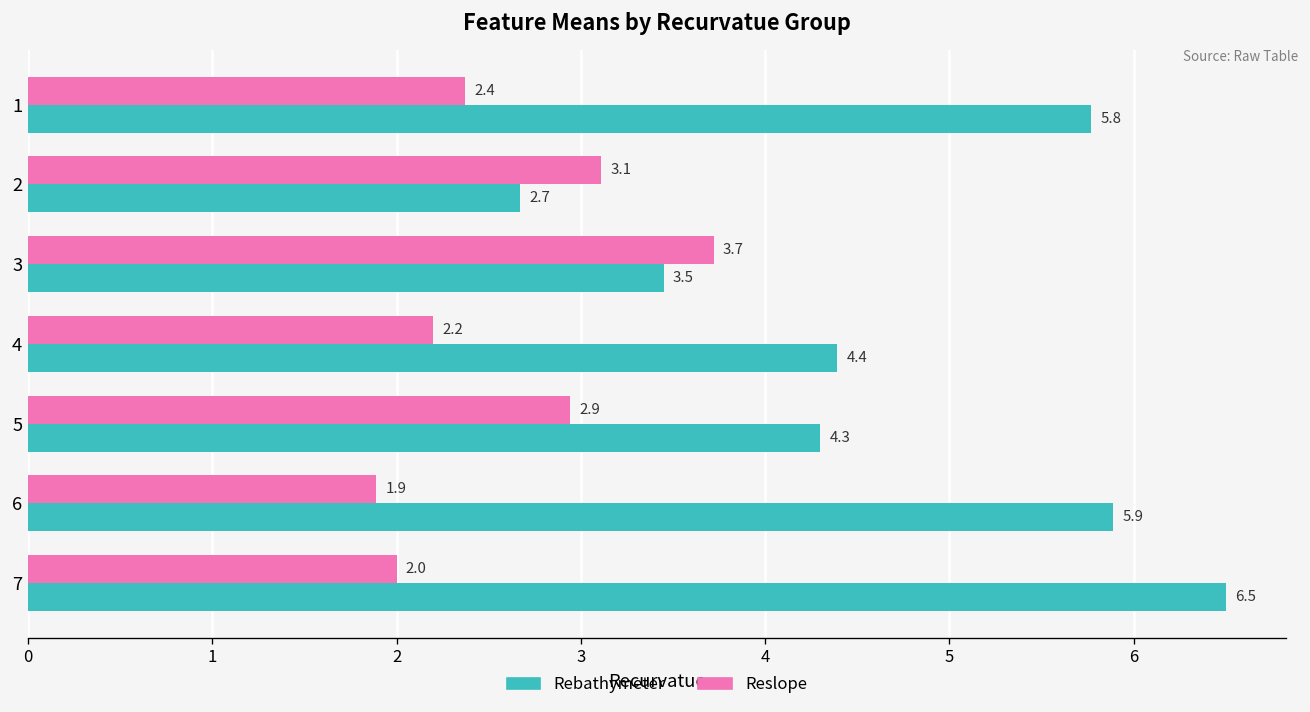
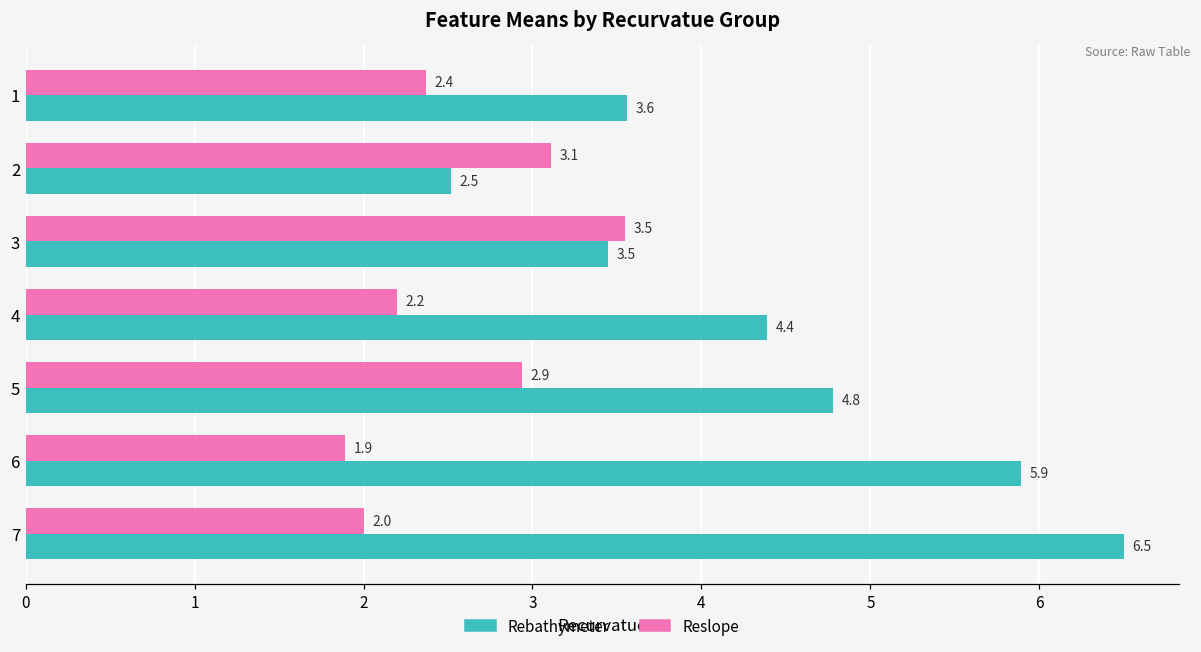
  {
    "Rebathymeter": {
-     "1": 5.8,
-     "2": 2.7,
+     "1": 3.6,
+     "2": 2.5,
      "3": 3.5,
      "4": 4.4,
-     "5": 4.3,
+     "5": 4.8,
      "6": 5.9,
      "7": 6.5
    },
    "Reslope": {
      "1": 2.4,
      "2": 3.1,
-     "3": 3.7,
+     "3": 3.5,
      "4": 2.2,
      "5": 2.9,
      "6": 1.9,
      "7": 2.0
    }
  }
